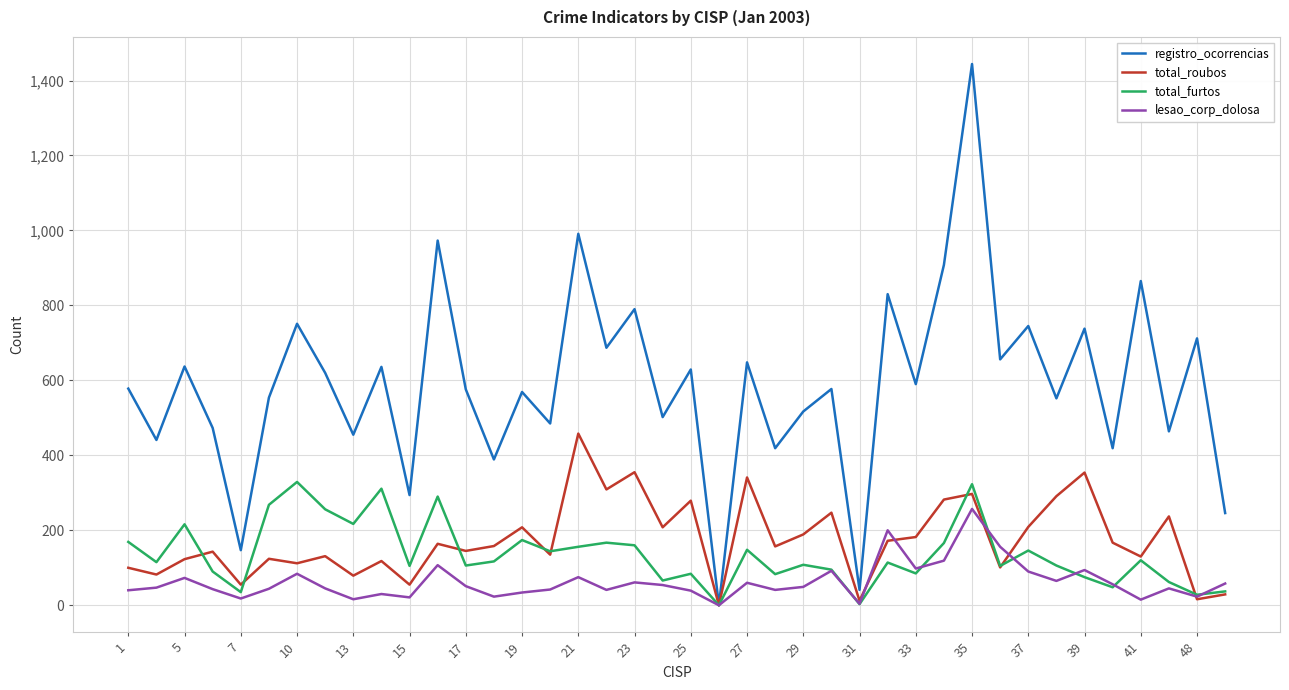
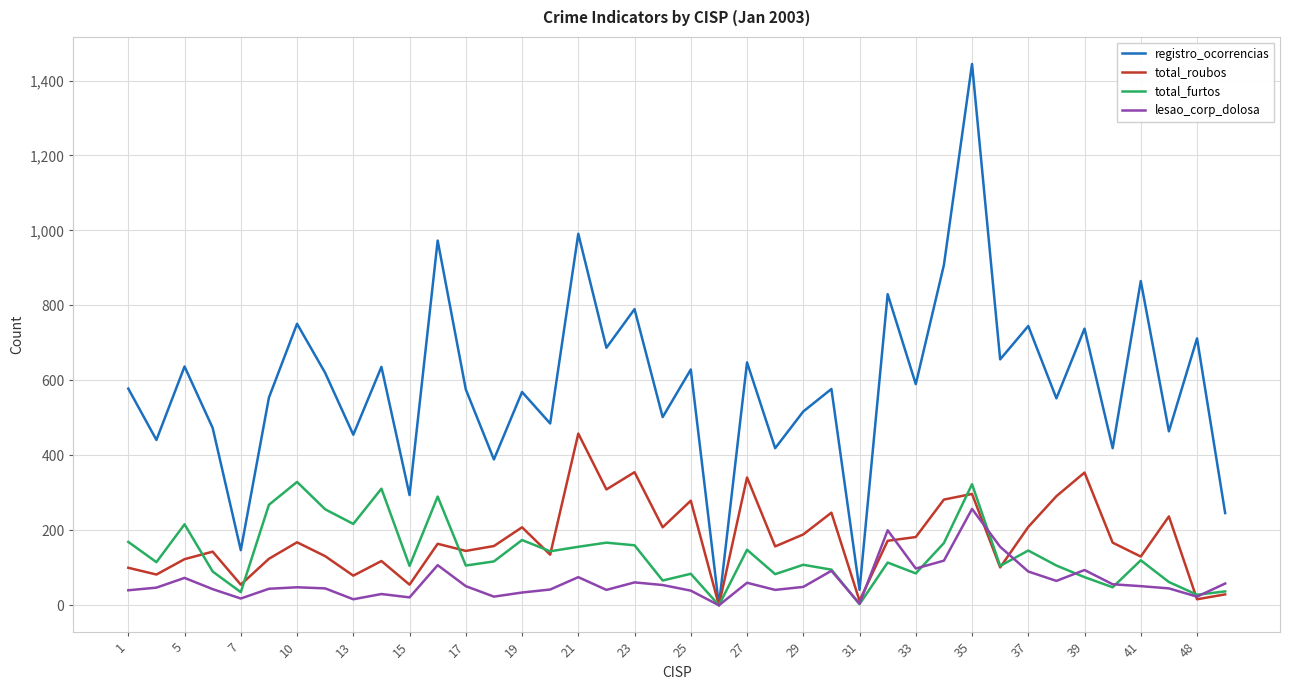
  {
    "registro_ocorrencias": {
      "10": 750,
      "41": 870,
      "48": 710
    },
    "total_roubos": {
-     "10": 110,
+     "10": 170,
      "41": 130,
      "48": 20
    },
    "total_furtos": {
      "10": 330,
      "41": 120
    },
    "lesao_corp_dolosa": {
-     "10": 80,
-     "41": 20
+     "10": 50,
+     "41": 50
    }
  }
